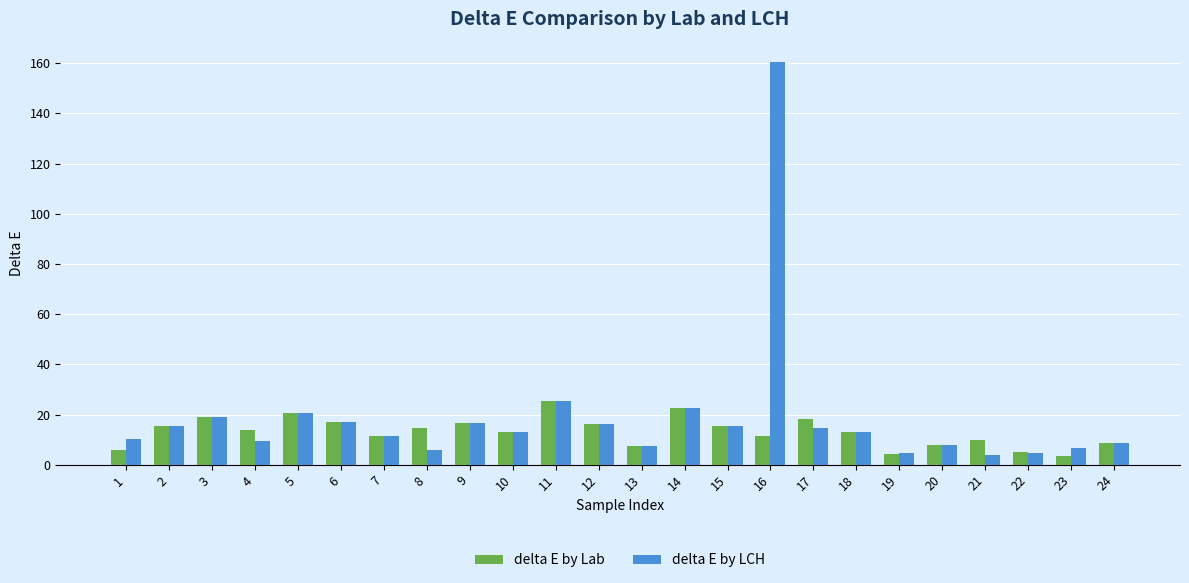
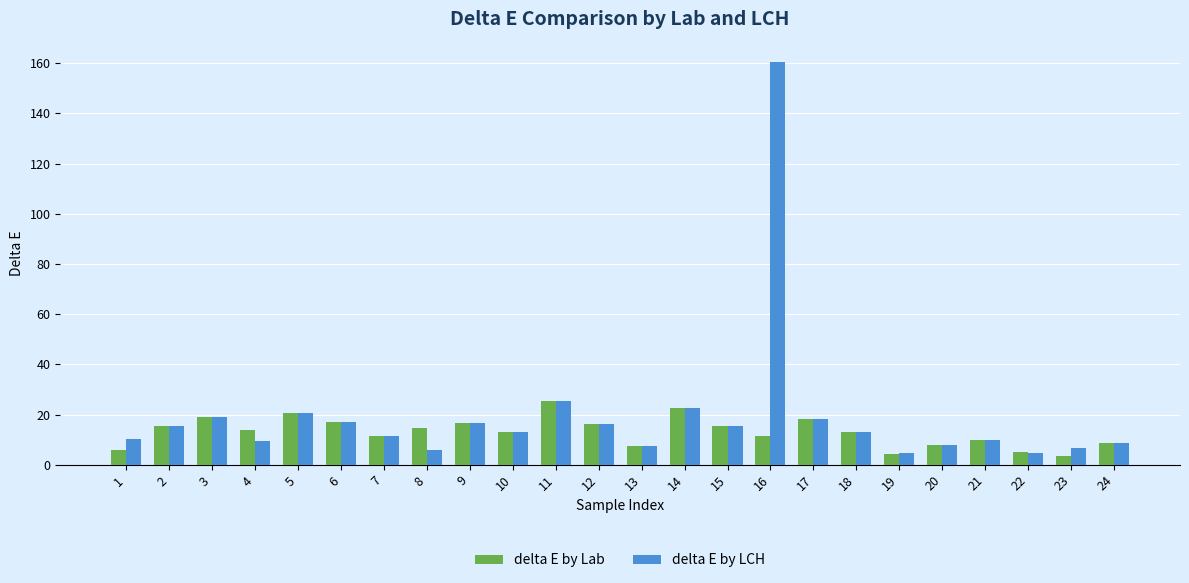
  {
    "delta E by Lab": {
      "1": 6,
      "2": 15,
      "3": 19,
      "4": 14,
      "5": 21,
      "6": 17,
      "7": 12,
      "8": 15,
      "9": 17,
      "10": 13,
      "11": 25,
      "12": 16,
      "13": 7,
      "14": 23,
      "15": 15,
      "16": 11,
      "17": 18,
      "18": 13,
      "19": 4,
      "20": 8,
      "21": 10,
      "22": 5,
      "23": 4,
      "24": 9
    },
    "delta E by LCH": {
      "1": 10,
      "2": 15,
      "3": 19,
      "4": 9,
      "5": 21,
      "6": 17,
      "7": 12,
      "8": 6,
      "9": 17,
      "10": 13,
      "11": 25,
      "12": 16,
      "13": 7,
      "14": 23,
      "15": 15,
      "16": 161,
-     "17": 15,
+     "17": 18,
      "18": 13,
      "19": 5,
      "20": 8,
-     "21": 4,
+     "21": 10,
      "22": 5,
      "23": 7,
      "24": 9
    }
  }
